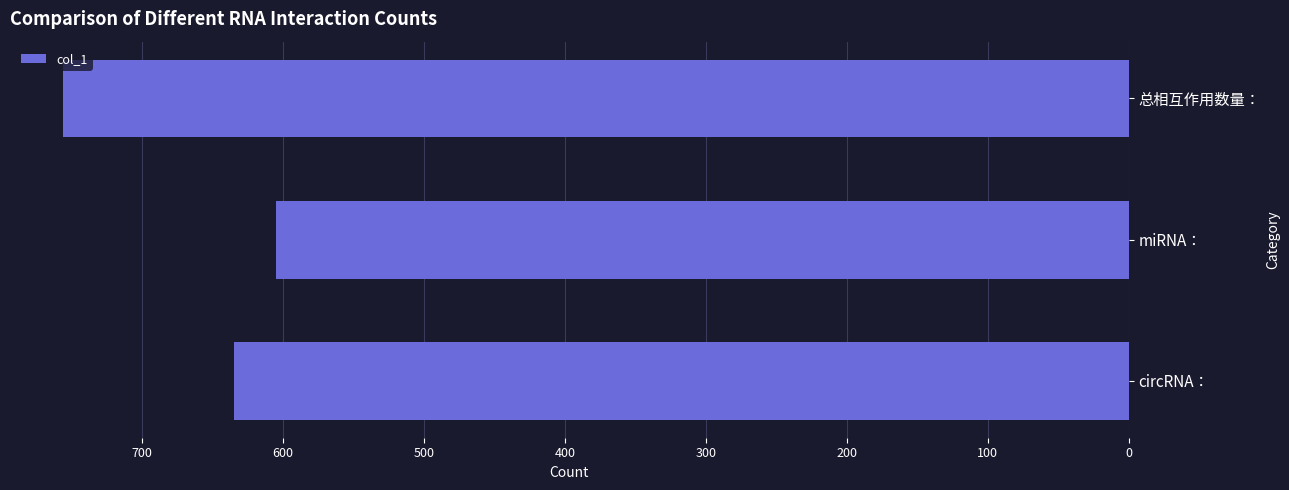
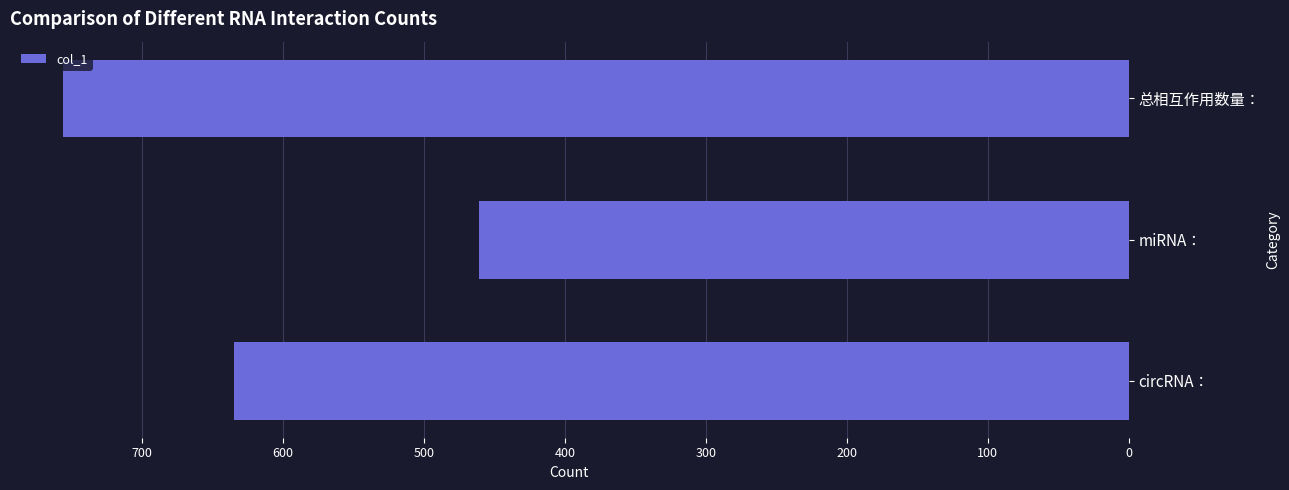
  {
    "总相互作用数量：": 756,
-   "miRNA：": 605,
+   "miRNA：": 461,
    "circRNA：": 635
  }
